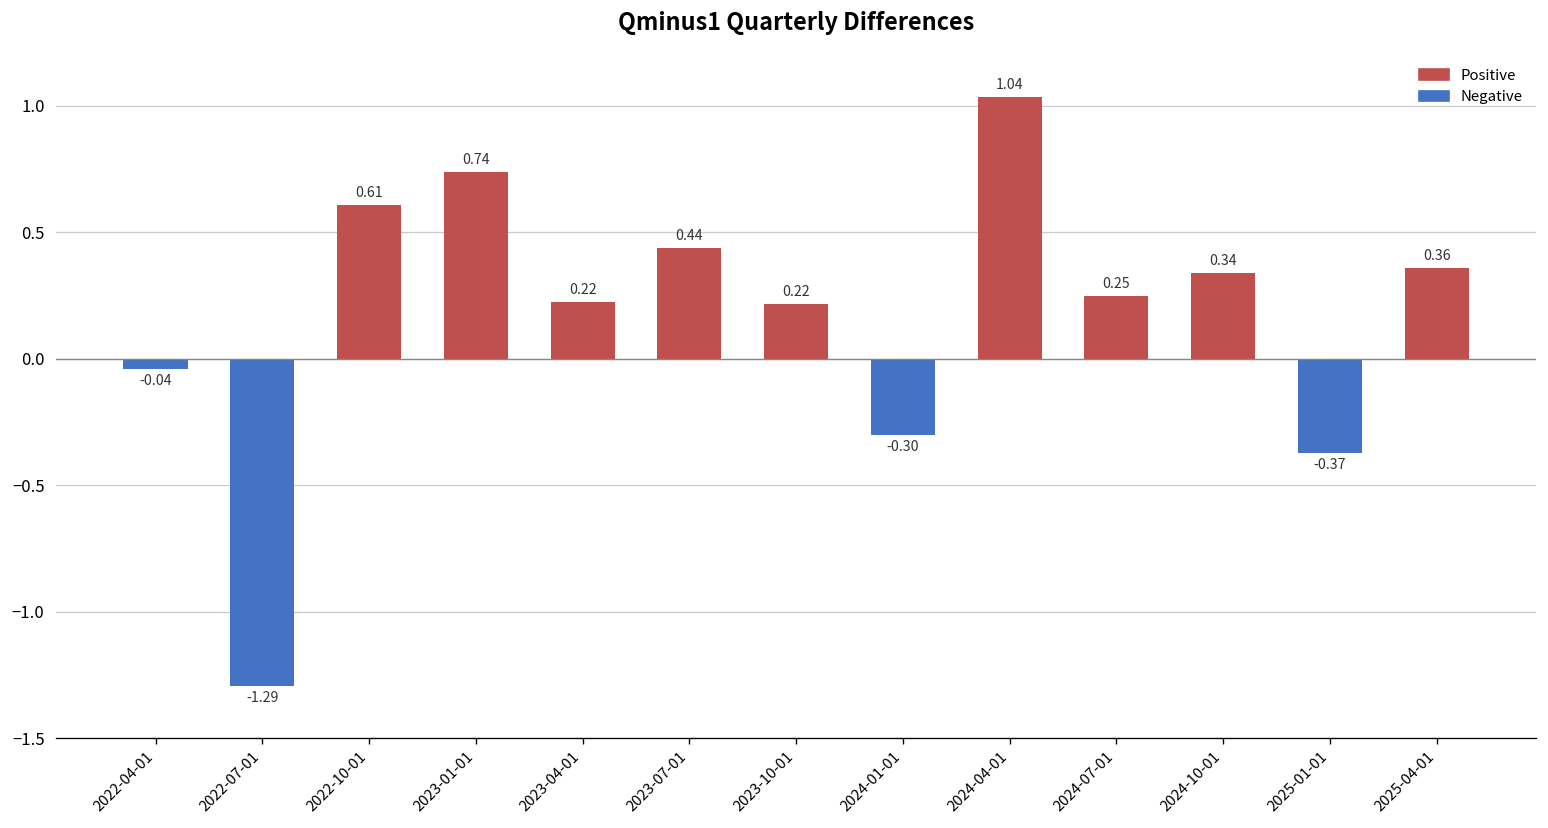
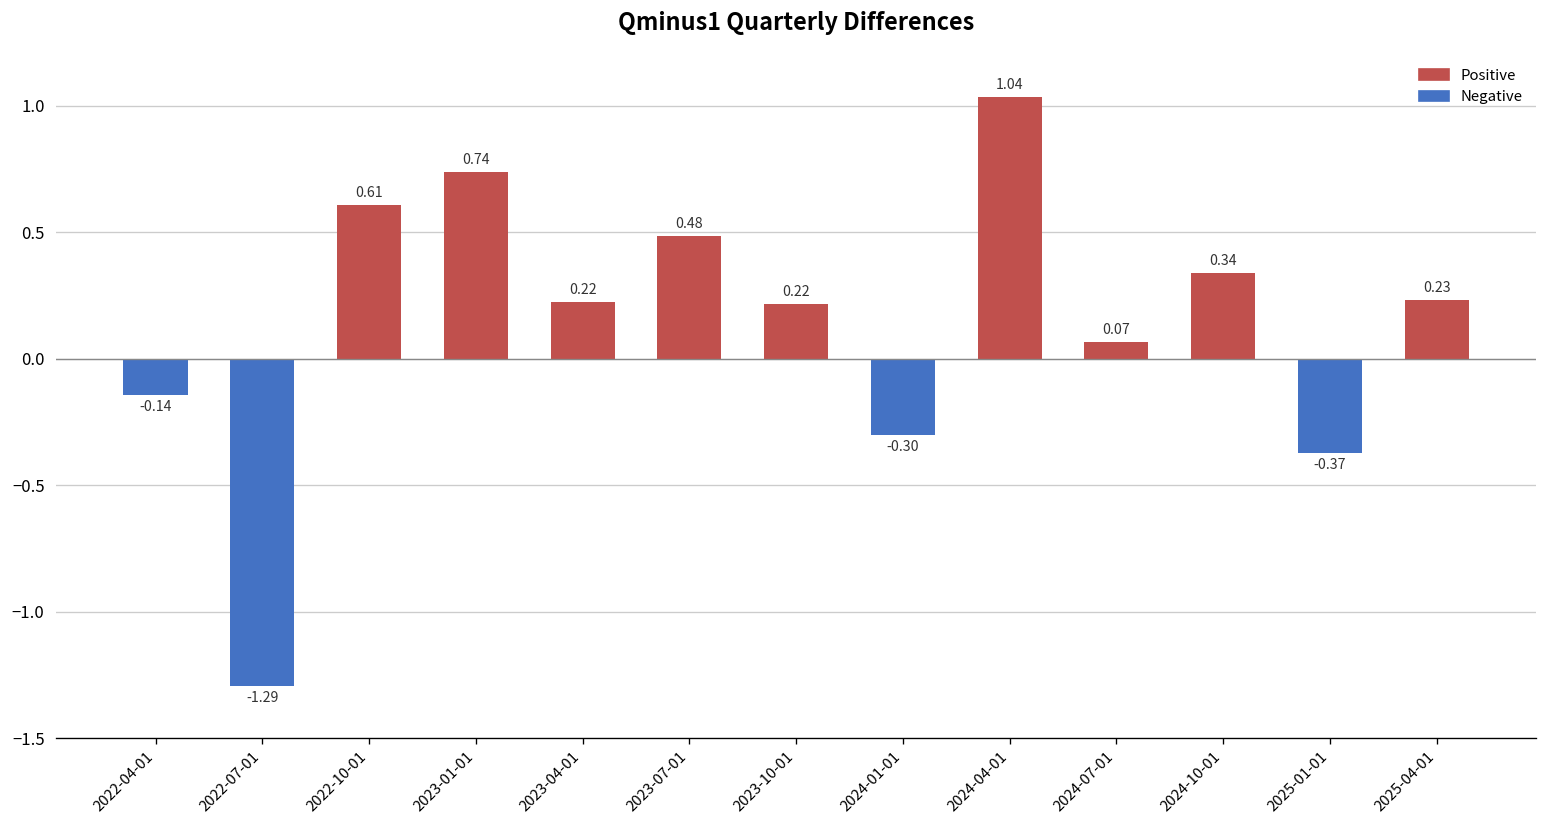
  {
-   "2022-04-01": -0.04,
+   "2022-04-01": -0.14,
    "2022-07-01": -1.29,
    "2022-10-01": 0.61,
    "2023-01-01": 0.74,
    "2023-04-01": 0.22,
-   "2023-07-01": 0.44,
+   "2023-07-01": 0.48,
    "2023-10-01": 0.22,
    "2024-01-01": -0.30,
    "2024-04-01": 1.04,
-   "2024-07-01": 0.25,
+   "2024-07-01": 0.07,
    "2024-10-01": 0.34,
    "2025-01-01": -0.37,
-   "2025-04-01": 0.36
+   "2025-04-01": 0.23
  }
